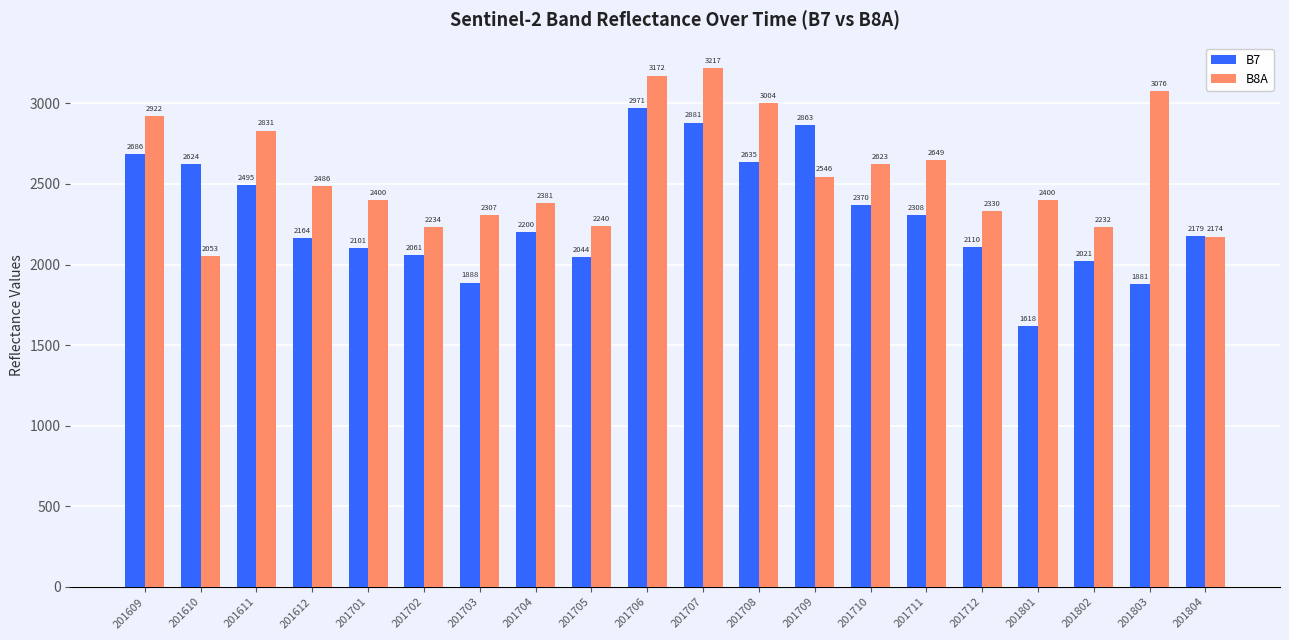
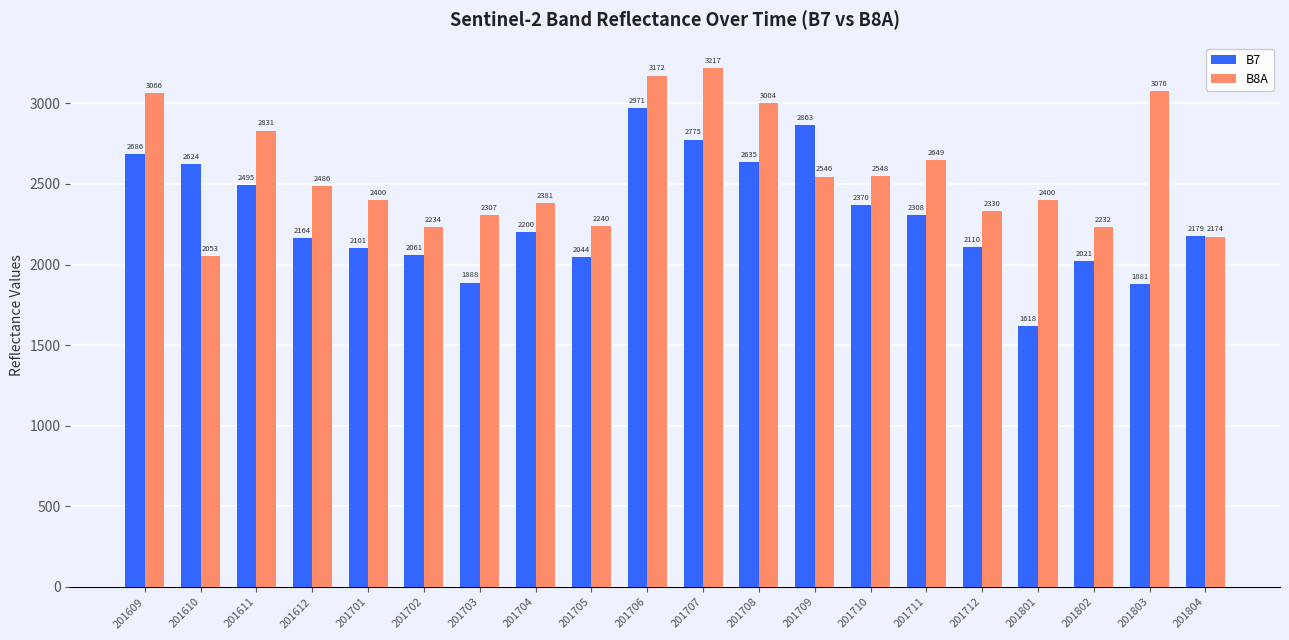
  {
    "B7": {
      "201609": 2686,
      "201610": 2624,
      "201611": 2495,
      "201612": 2164,
      "201701": 2101,
      "201702": 2061,
      "201703": 1888,
      "201704": 2200,
      "201705": 2044,
      "201706": 2971,
-     "201707": 2881,
+     "201707": 2775,
      "201708": 2635,
      "201709": 2863,
      "201710": 2370,
      "201711": 2308,
      "201712": 2110,
      "201801": 1618,
      "201802": 2021,
      "201803": 1881,
      "201804": 2179
    },
    "B8A": {
-     "201609": 2922,
+     "201609": 3066,
      "201610": 2053,
      "201611": 2831,
      "201612": 2486,
      "201701": 2400,
      "201702": 2234,
      "201703": 2307,
      "201704": 2381,
      "201705": 2240,
      "201706": 3172,
      "201707": 3217,
      "201708": 3004,
      "201709": 2546,
-     "201710": 2623,
+     "201710": 2548,
      "201711": 2649,
      "201712": 2330,
      "201801": 2400,
      "201802": 2232,
      "201803": 3076,
      "201804": 2174
    }
  }
